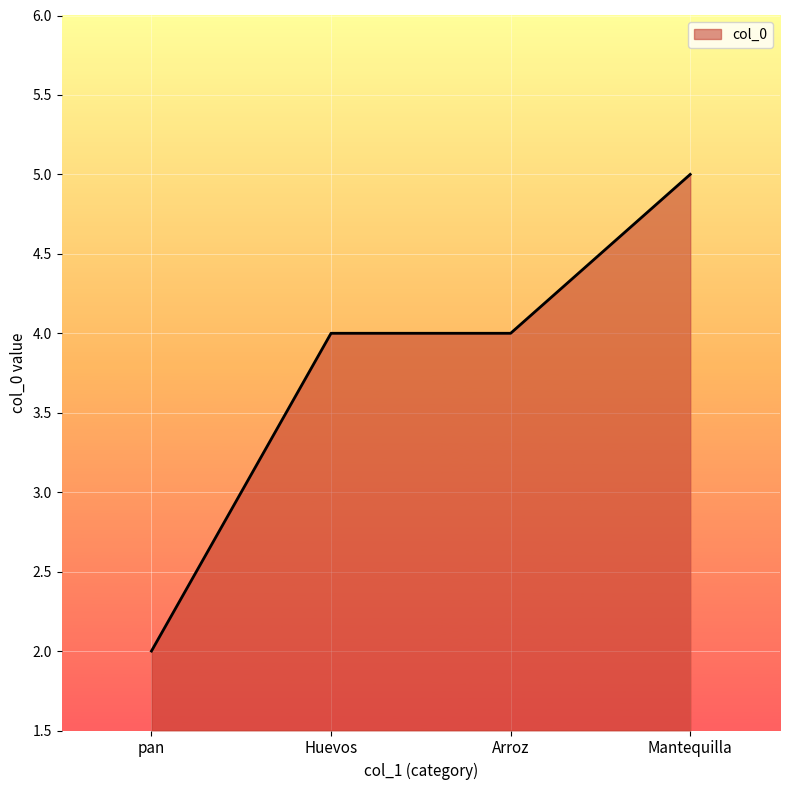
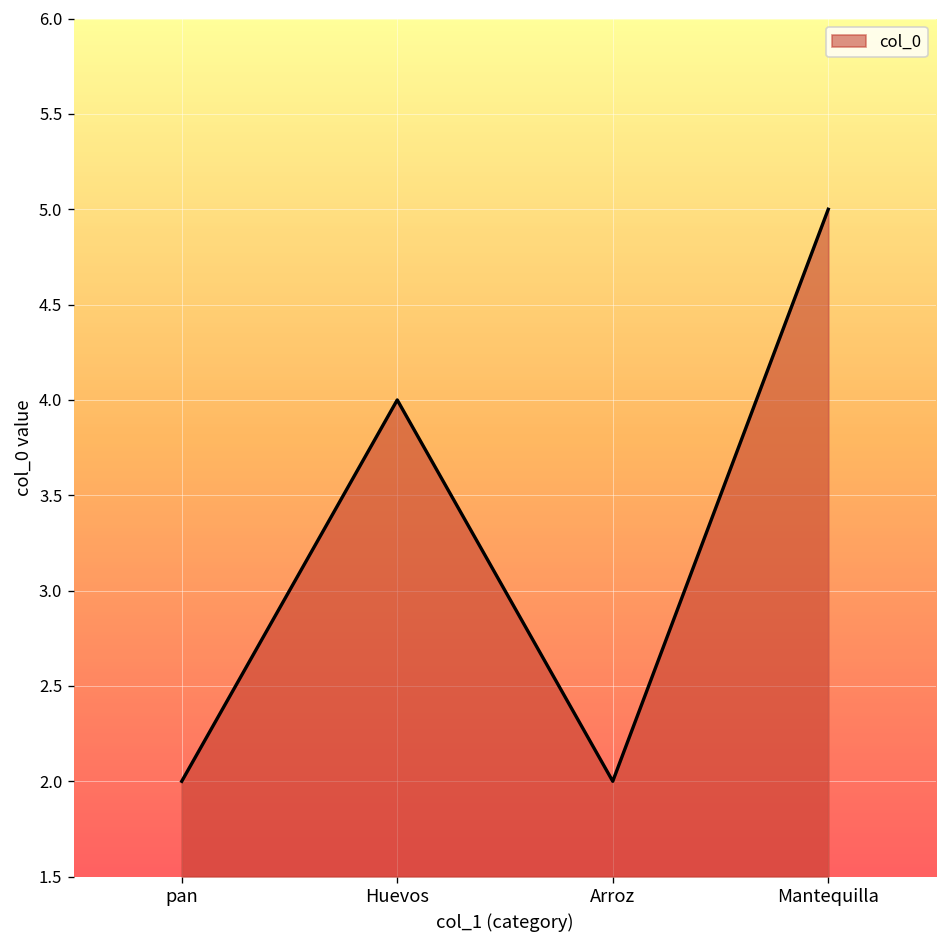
  {
    "pan": 2,
    "Huevos": 4,
-   "Arroz": 4,
+   "Arroz": 2,
    "Mantequilla": 5
  }
